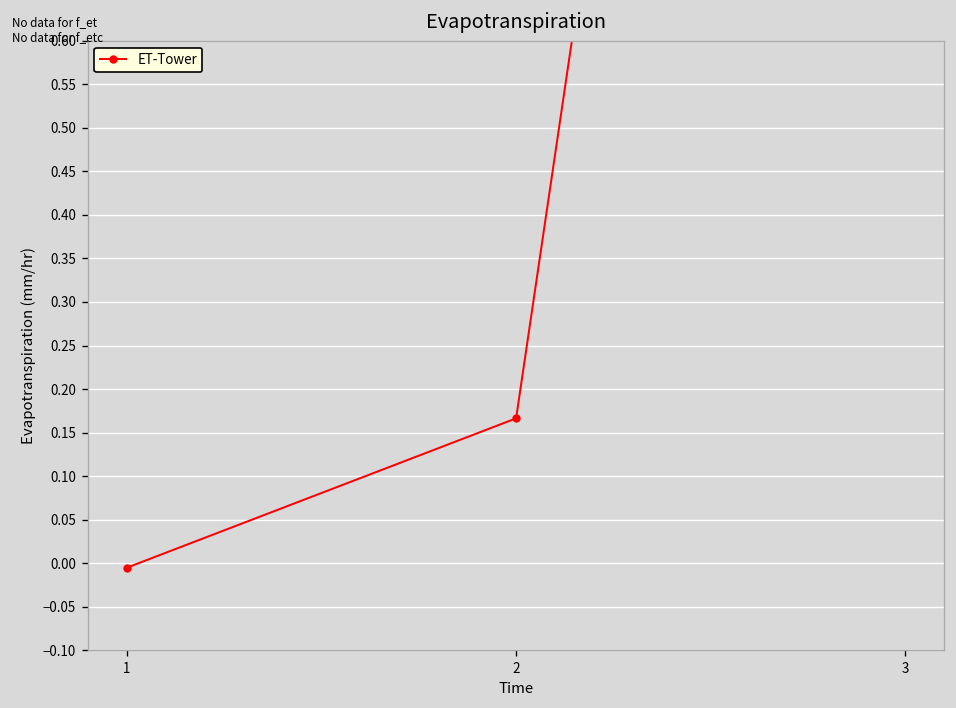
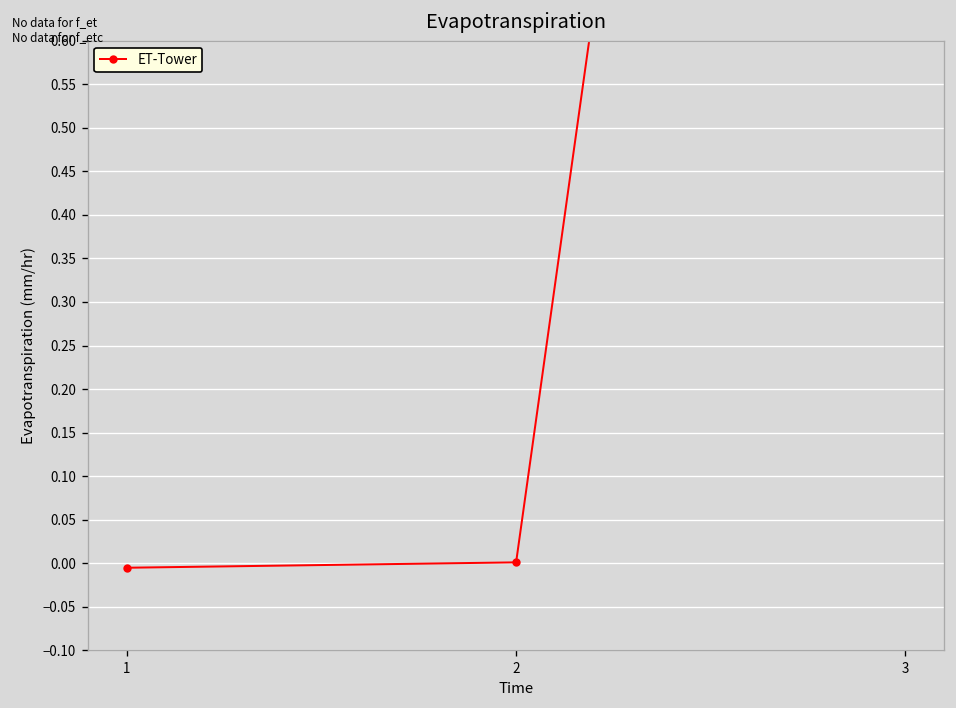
  {
    "1": -0.01,
-   "2": 0.17
+   "2": 0.00
  }
